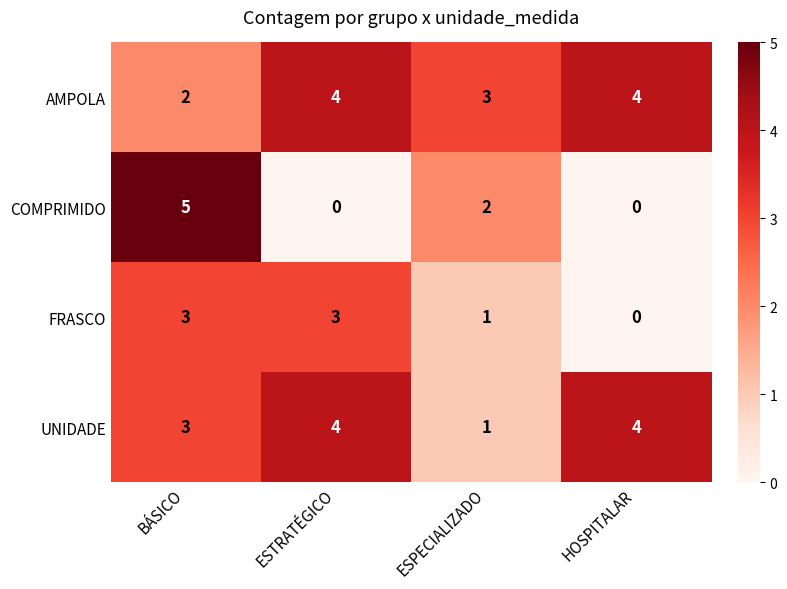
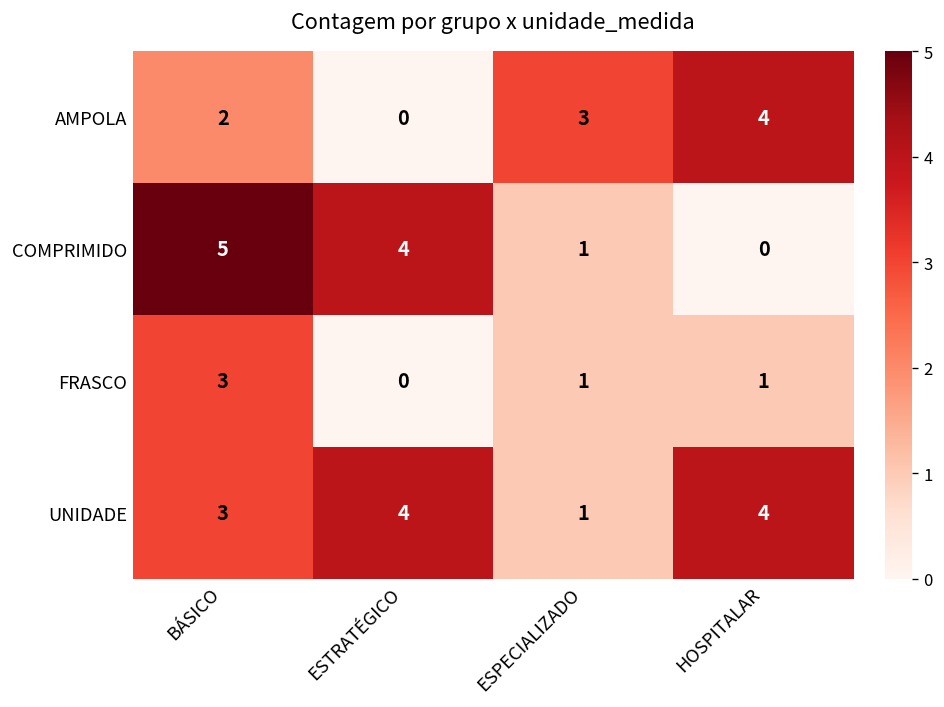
  {
    "AMPOLA": {
      "BÁSICO": 2,
-     "ESTRATÉGICO": 4,
+     "ESTRATÉGICO": 0,
      "ESPECIALIZADO": 3,
      "HOSPITALAR": 4
    },
    "COMPRIMIDO": {
      "BÁSICO": 5,
-     "ESTRATÉGICO": 0,
-     "ESPECIALIZADO": 2,
+     "ESTRATÉGICO": 4,
+     "ESPECIALIZADO": 1,
      "HOSPITALAR": 0
    },
    "FRASCO": {
      "BÁSICO": 3,
-     "ESTRATÉGICO": 3,
+     "ESTRATÉGICO": 0,
      "ESPECIALIZADO": 1,
-     "HOSPITALAR": 0
+     "HOSPITALAR": 1
    },
    "UNIDADE": {
      "BÁSICO": 3,
      "ESTRATÉGICO": 4,
      "ESPECIALIZADO": 1,
      "HOSPITALAR": 4
    }
  }
